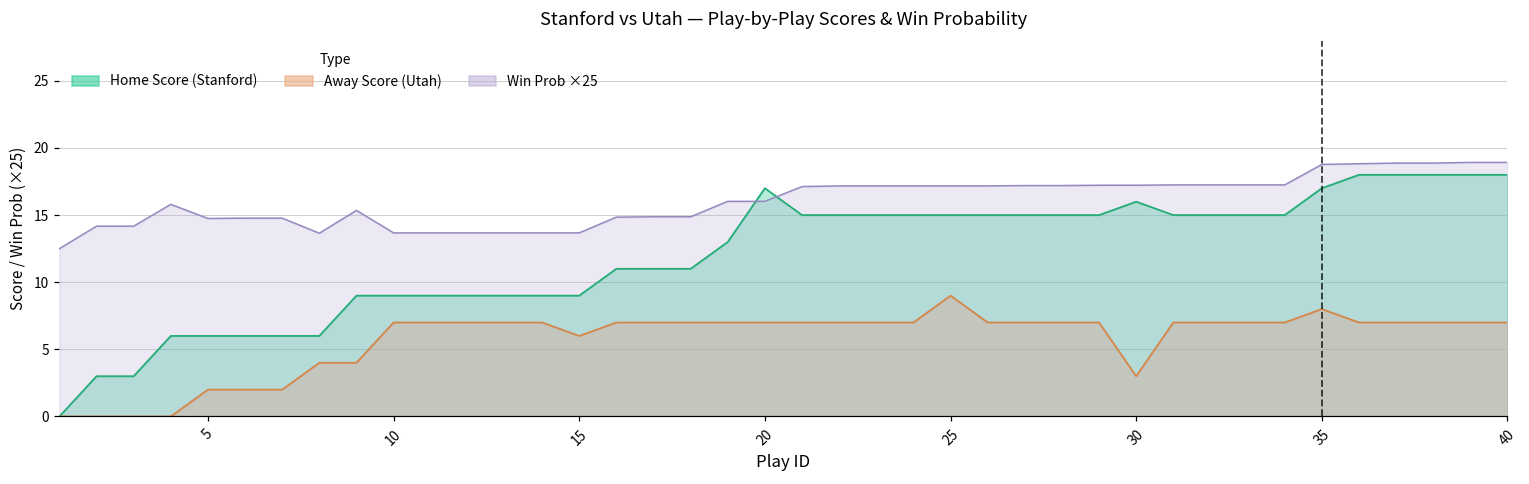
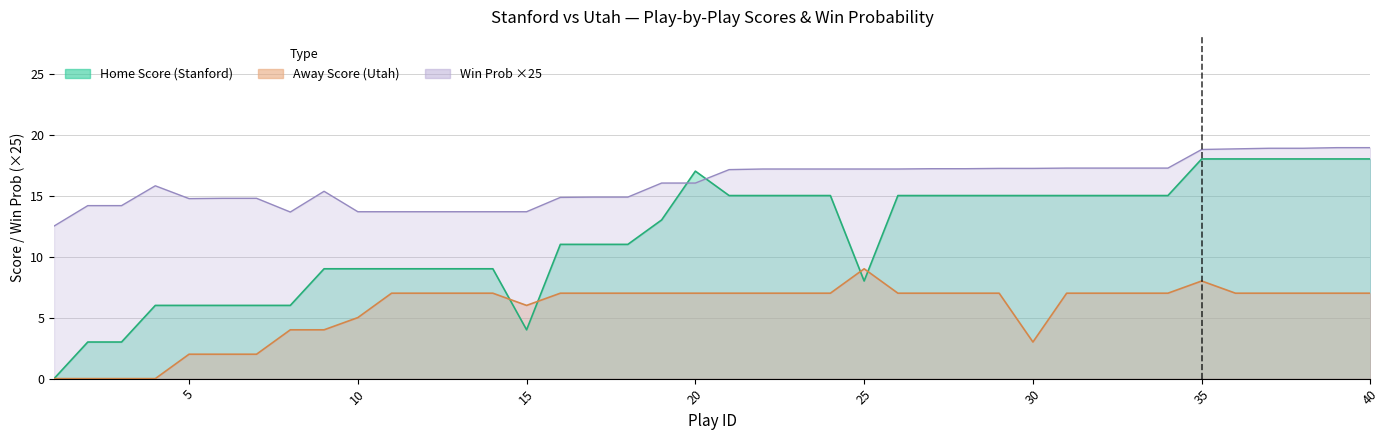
  {
    "Home Score (Stanford)": {
      "5": 6,
      "10": 9,
-     "15": 9,
+     "15": 4,
      "20": 17,
-     "25": 15,
-     "30": 16,
-     "35": 17,
+     "25": 8,
+     "30": 15,
+     "35": 18,
      "40": 18
    },
    "Away Score (Utah)": {
      "5": 2,
-     "10": 7,
+     "10": 5,
      "15": 6,
      "20": 7,
      "25": 9,
      "30": 3,
      "35": 8,
      "40": 7
    }
  }
